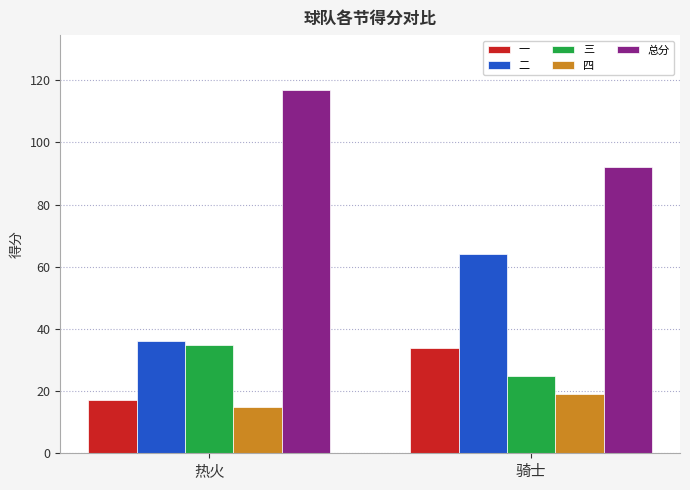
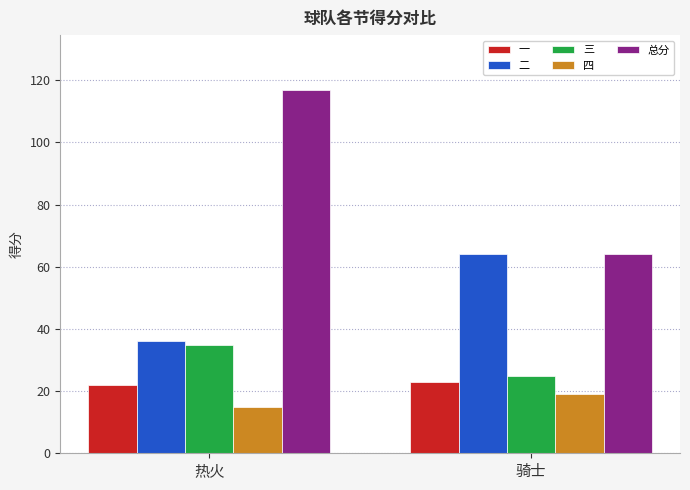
  {
    "一": {
-     "热火": 17,
-     "骑士": 34
+     "热火": 22,
+     "骑士": 23
    },
    "二": {
      "热火": 36,
      "骑士": 64
    },
    "三": {
      "热火": 35,
      "骑士": 25
    },
    "四": {
      "热火": 15,
      "骑士": 19
    },
    "总分": {
      "热火": 117,
-     "骑士": 92
+     "骑士": 64
    }
  }
